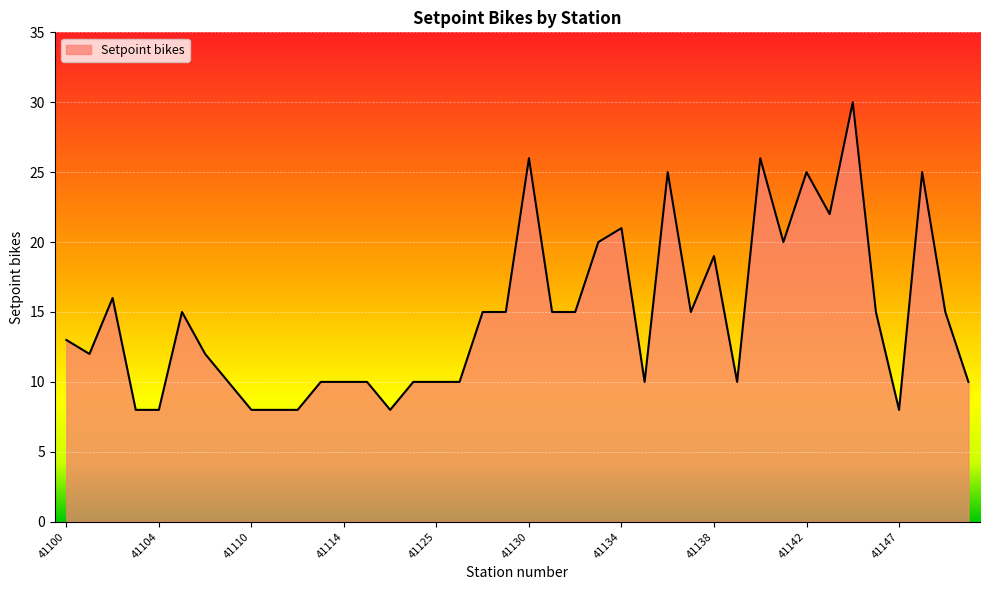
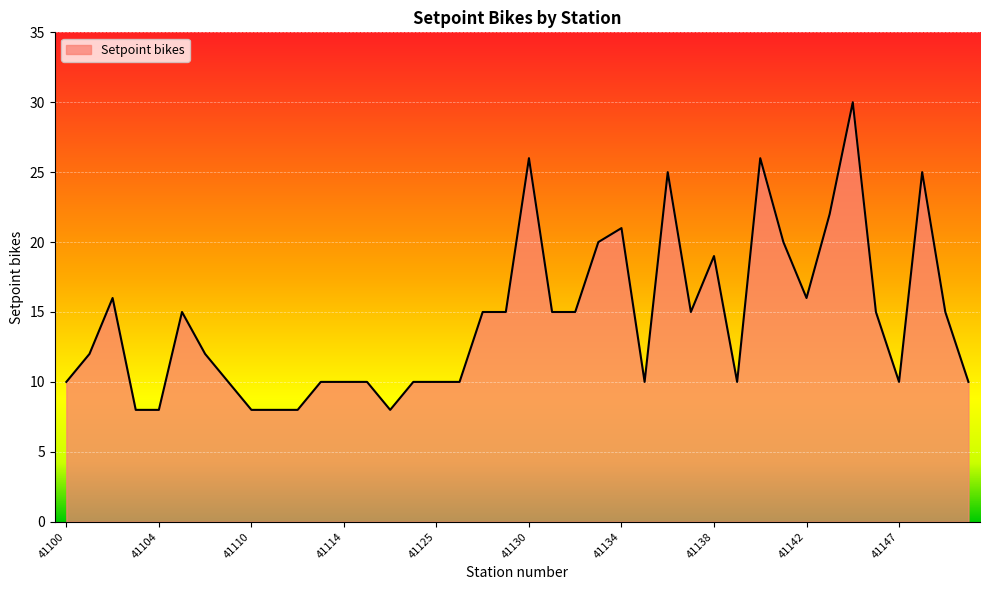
  {
-   "41100": 13,
+   "41100": 10,
    "41104": 8,
    "41110": 8,
    "41114": 10,
    "41125": 10,
    "41130": 26,
    "41134": 21,
    "41138": 19,
-   "41142": 25,
-   "41147": 8
+   "41142": 16,
+   "41147": 10
  }
